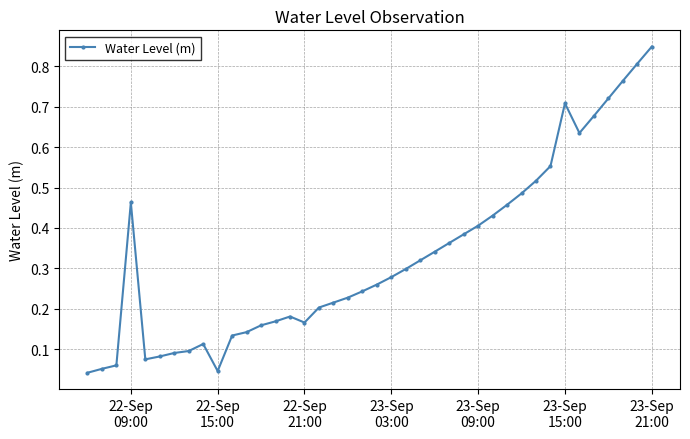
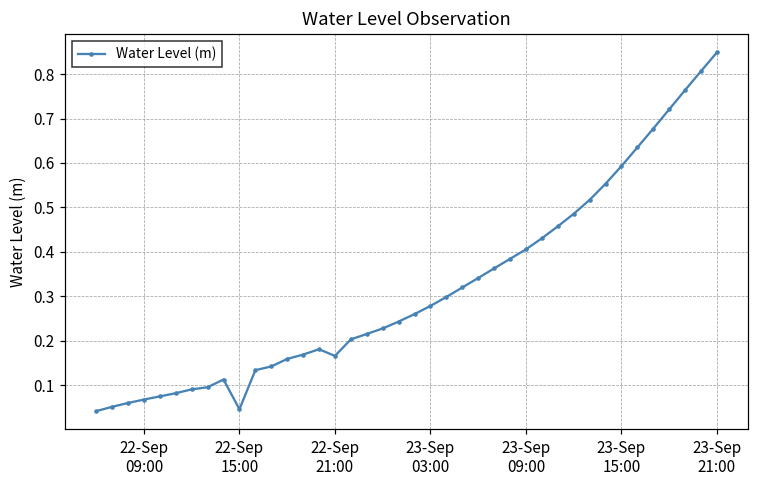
  {
-   "22-Sep 09:00": 0.46,
+   "22-Sep 09:00": 0.07,
    "22-Sep 15:00": 0.05,
    "22-Sep 21:00": 0.17,
    "23-Sep 03:00": 0.28,
    "23-Sep 09:00": 0.41,
-   "23-Sep 15:00": 0.71,
+   "23-Sep 15:00": 0.59,
    "23-Sep 21:00": 0.85
  }
